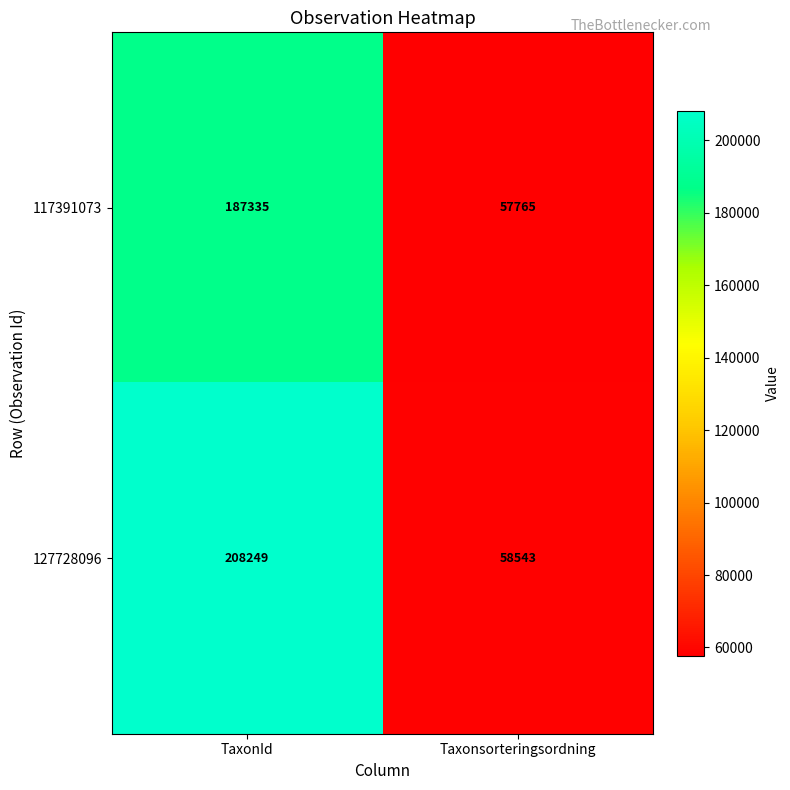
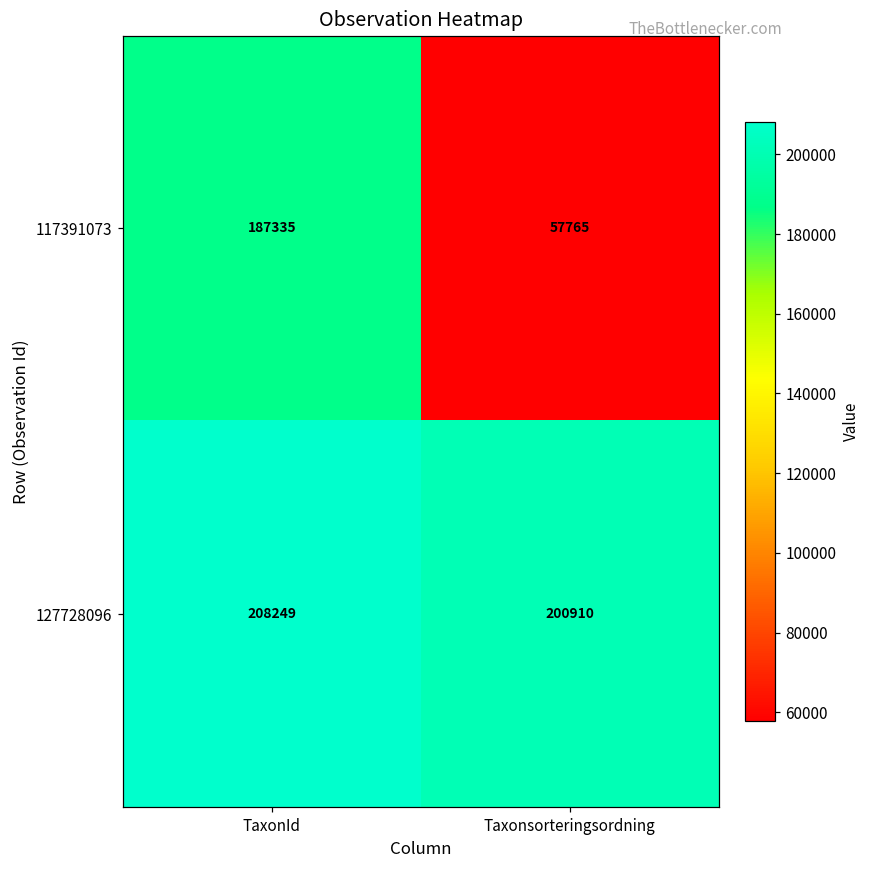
  {
    "117391073": {
      "TaxonId": 187335,
      "Taxonsorteringsordning": 57765
    },
    "127728096": {
      "TaxonId": 208249,
-     "Taxonsorteringsordning": 58543
+     "Taxonsorteringsordning": 200910
    }
  }
